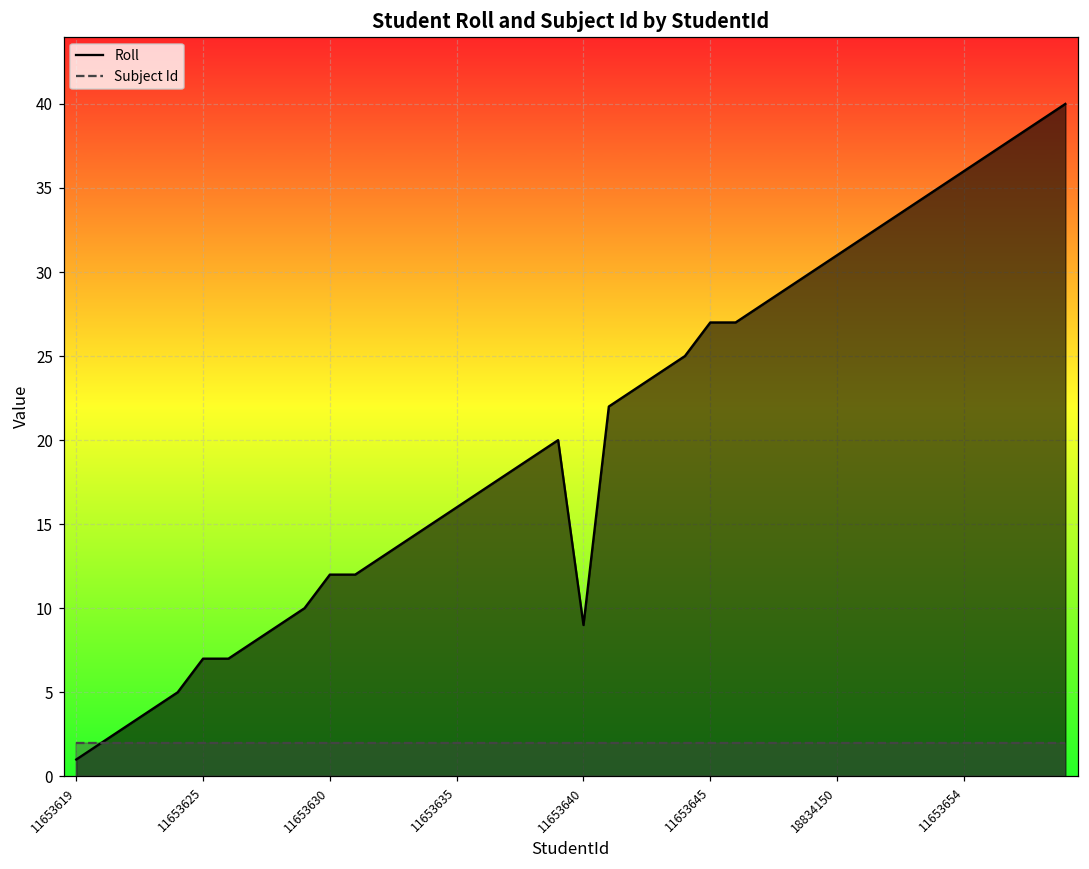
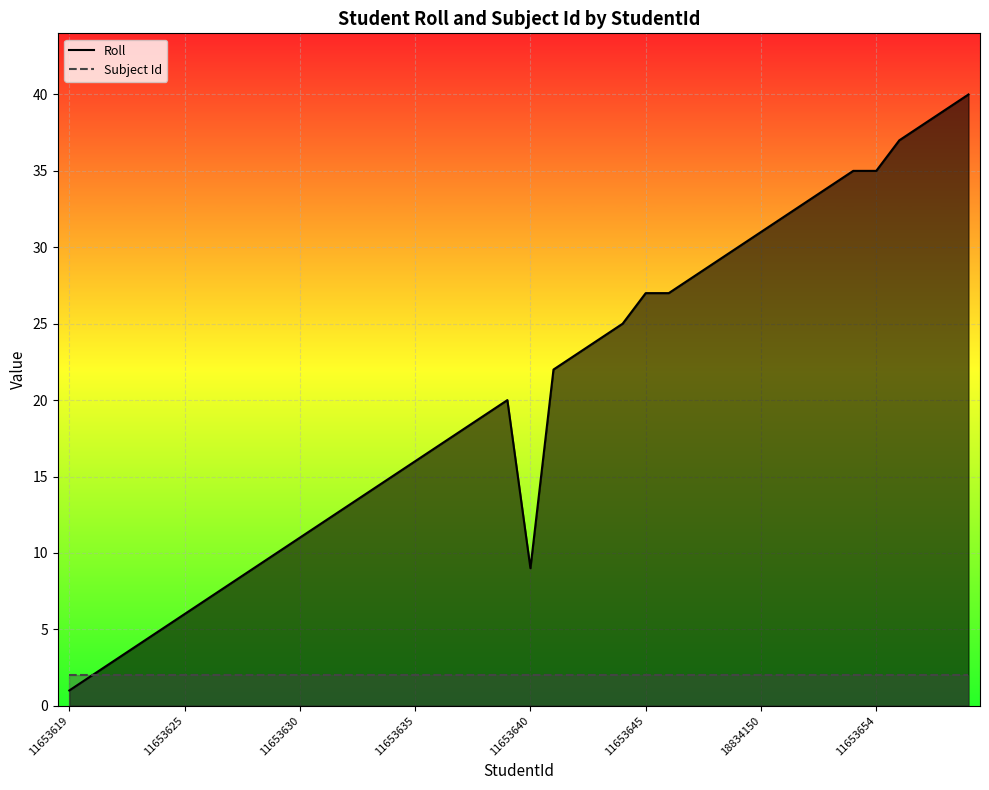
  {
    "Roll": {
      "11653619": 1,
-     "11653625": 7,
-     "11653630": 12,
+     "11653625": 6,
+     "11653630": 11,
      "11653635": 16,
      "11653640": 9,
      "11653645": 27,
      "18834150": 31,
-     "11653654": 36
+     "11653654": 35
    },
    "Subject Id": {
      "11653619": 2,
      "11653625": 2,
      "11653630": 2,
      "11653635": 2,
      "11653640": 2,
      "11653645": 2,
      "18834150": 2,
      "11653654": 2
    }
  }
